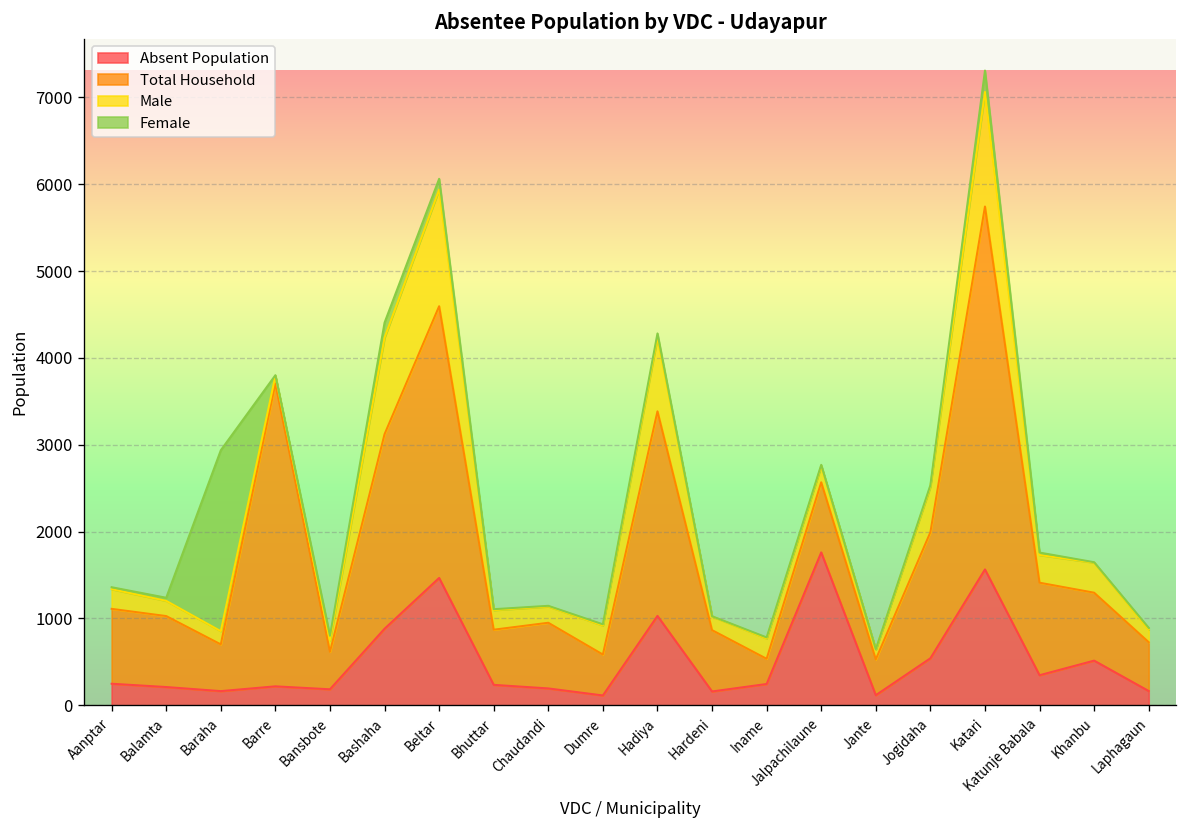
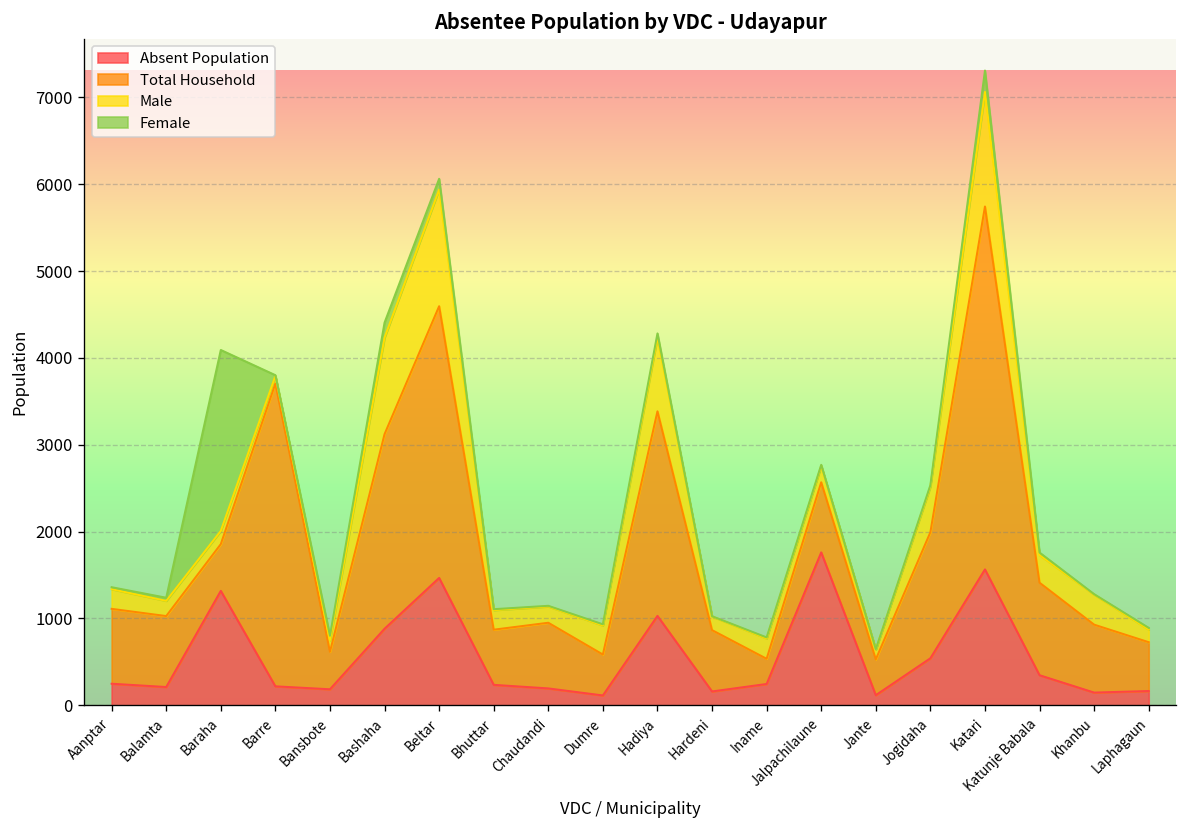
  {
    "Absent Population": {
      "Aanptar": 200,
      "Balamta": 200,
-     "Baraha": 200,
+     "Baraha": 1300,
      "Barre": 200,
      "Bansbote": 200,
      "Bashaha": 900,
      "Beltar": 1500,
      "Bhuttar": 200,
      "Chaudandi": 200,
      "Dumre": 100,
      "Hadiya": 1000,
      "Hardeni": 200,
      "Iname": 200,
      "Jalpachilaune": 1800,
      "Jante": 100,
      "Jogidaha": 500,
      "Katari": 1600,
      "Katunje Babala": 300,
-     "Khanbu": 500,
+     "Khanbu": 100,
      "Laphagaun": 200
    },
    "Total Household": {
      "Aanptar": 900,
      "Balamta": 800,
      "Baraha": 500,
      "Barre": 3500,
      "Bansbote": 400,
      "Bashaha": 2200,
      "Beltar": 3100,
      "Bhuttar": 600,
      "Chaudandi": 800,
      "Dumre": 500,
      "Hadiya": 2400,
      "Hardeni": 700,
      "Iname": 300,
      "Jalpachilaune": 800,
      "Jante": 400,
      "Jogidaha": 1500,
      "Katari": 4200,
      "Katunje Babala": 1100,
      "Khanbu": 800,
      "Laphagaun": 600
    },
    "Male": {
      "Balamta": 200,
      "Baraha": 200,
      "Bansbote": 100,
      "Bashaha": 1100,
      "Beltar": 1300,
      "Hadiya": 900,
      "Katari": 1300
    },
    "Female": {
      "Balamta": 0,
      "Baraha": 2100,
      "Bansbote": 100,
      "Bashaha": 200,
      "Beltar": 100,
      "Hadiya": 0,
      "Katari": 200
    }
  }
